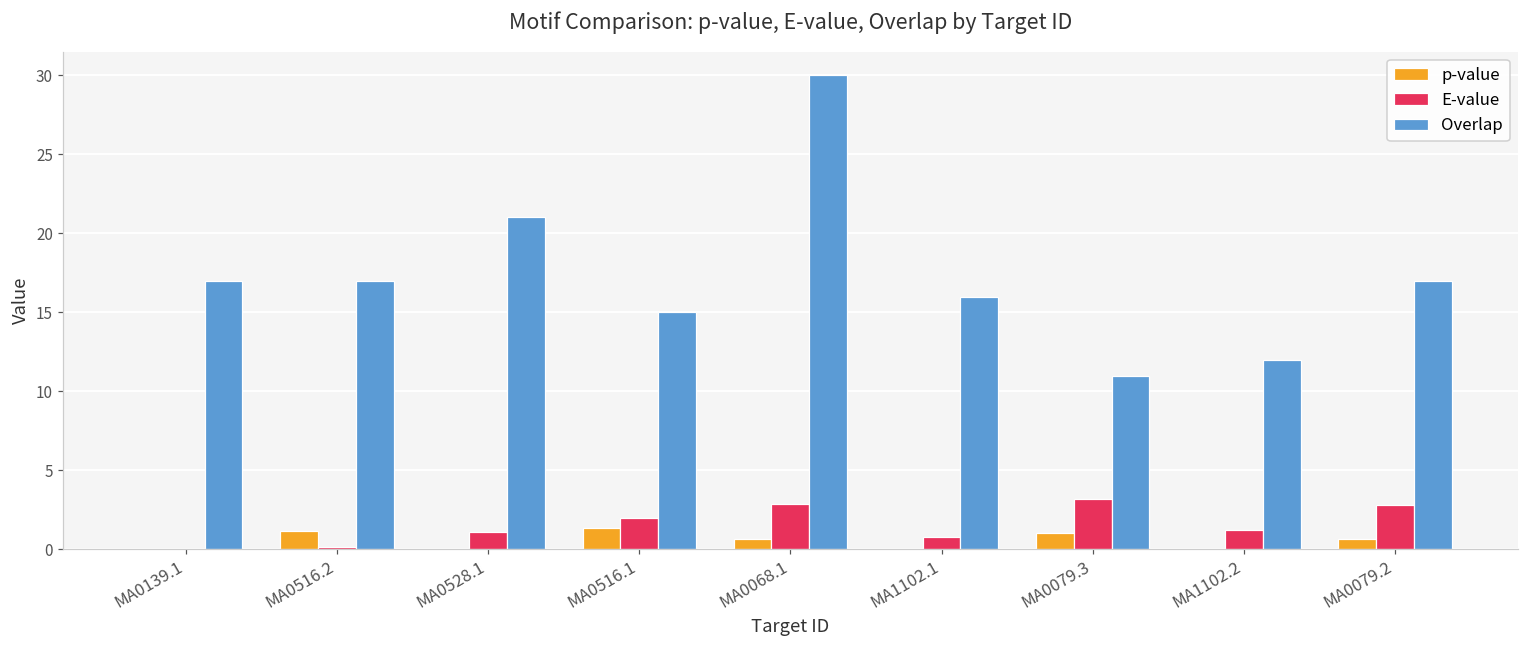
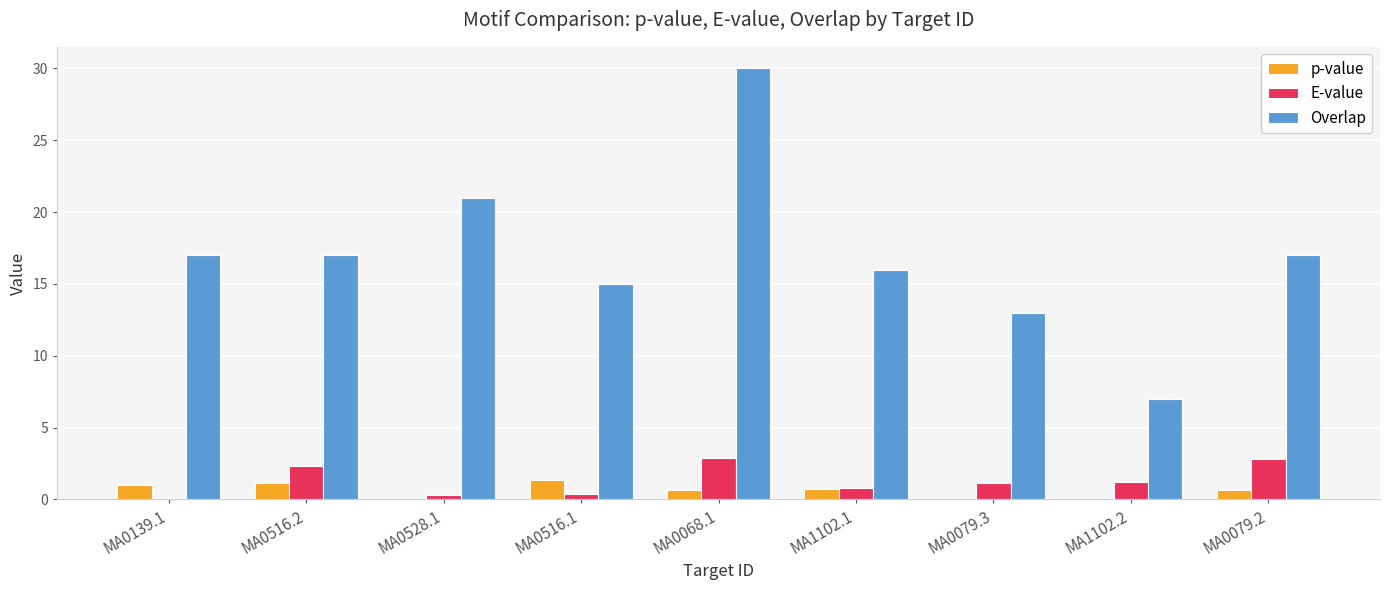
  {
    "p-value": {
-     "MA0139.1": 0,
+     "MA0139.1": 1,
      "MA0516.2": 1.2,
      "MA0516.1": 1.4,
      "MA0068.1": 0.6,
-     "MA1102.1": 0.0,
-     "MA0079.3": 1.0,
+     "MA1102.1": 0.7,
+     "MA0079.3": 0.0,
      "MA0079.2": 0.7
    },
    "E-value": {
-     "MA0516.2": 0.1,
-     "MA0528.1": 1.1,
-     "MA0516.1": 2.0,
+     "MA0516.2": 2.3,
+     "MA0528.1": 0.3,
+     "MA0516.1": 0.4,
      "MA0068.1": 2.9,
      "MA1102.1": 0.8,
-     "MA0079.3": 3.2,
+     "MA0079.3": 1.2,
      "MA1102.2": 1.2,
      "MA0079.2": 2.8
    },
    "Overlap": {
      "MA0139.1": 17,
      "MA0516.2": 17,
      "MA0528.1": 21,
      "MA0516.1": 15,
      "MA0068.1": 30,
      "MA1102.1": 16,
-     "MA0079.3": 11,
-     "MA1102.2": 12,
+     "MA0079.3": 13,
+     "MA1102.2": 7,
      "MA0079.2": 17
    }
  }
